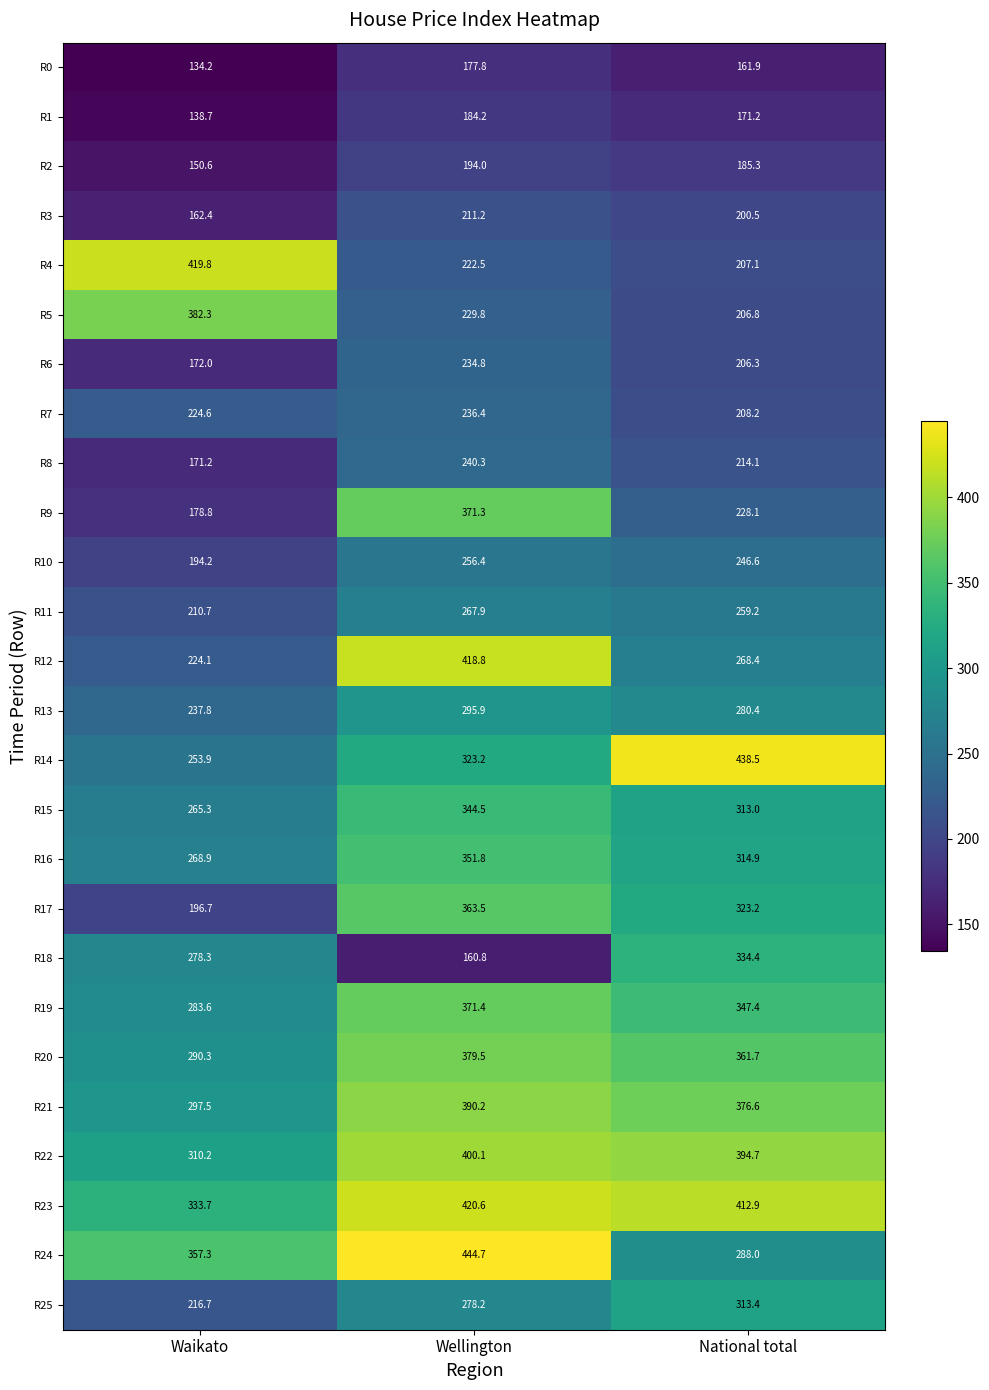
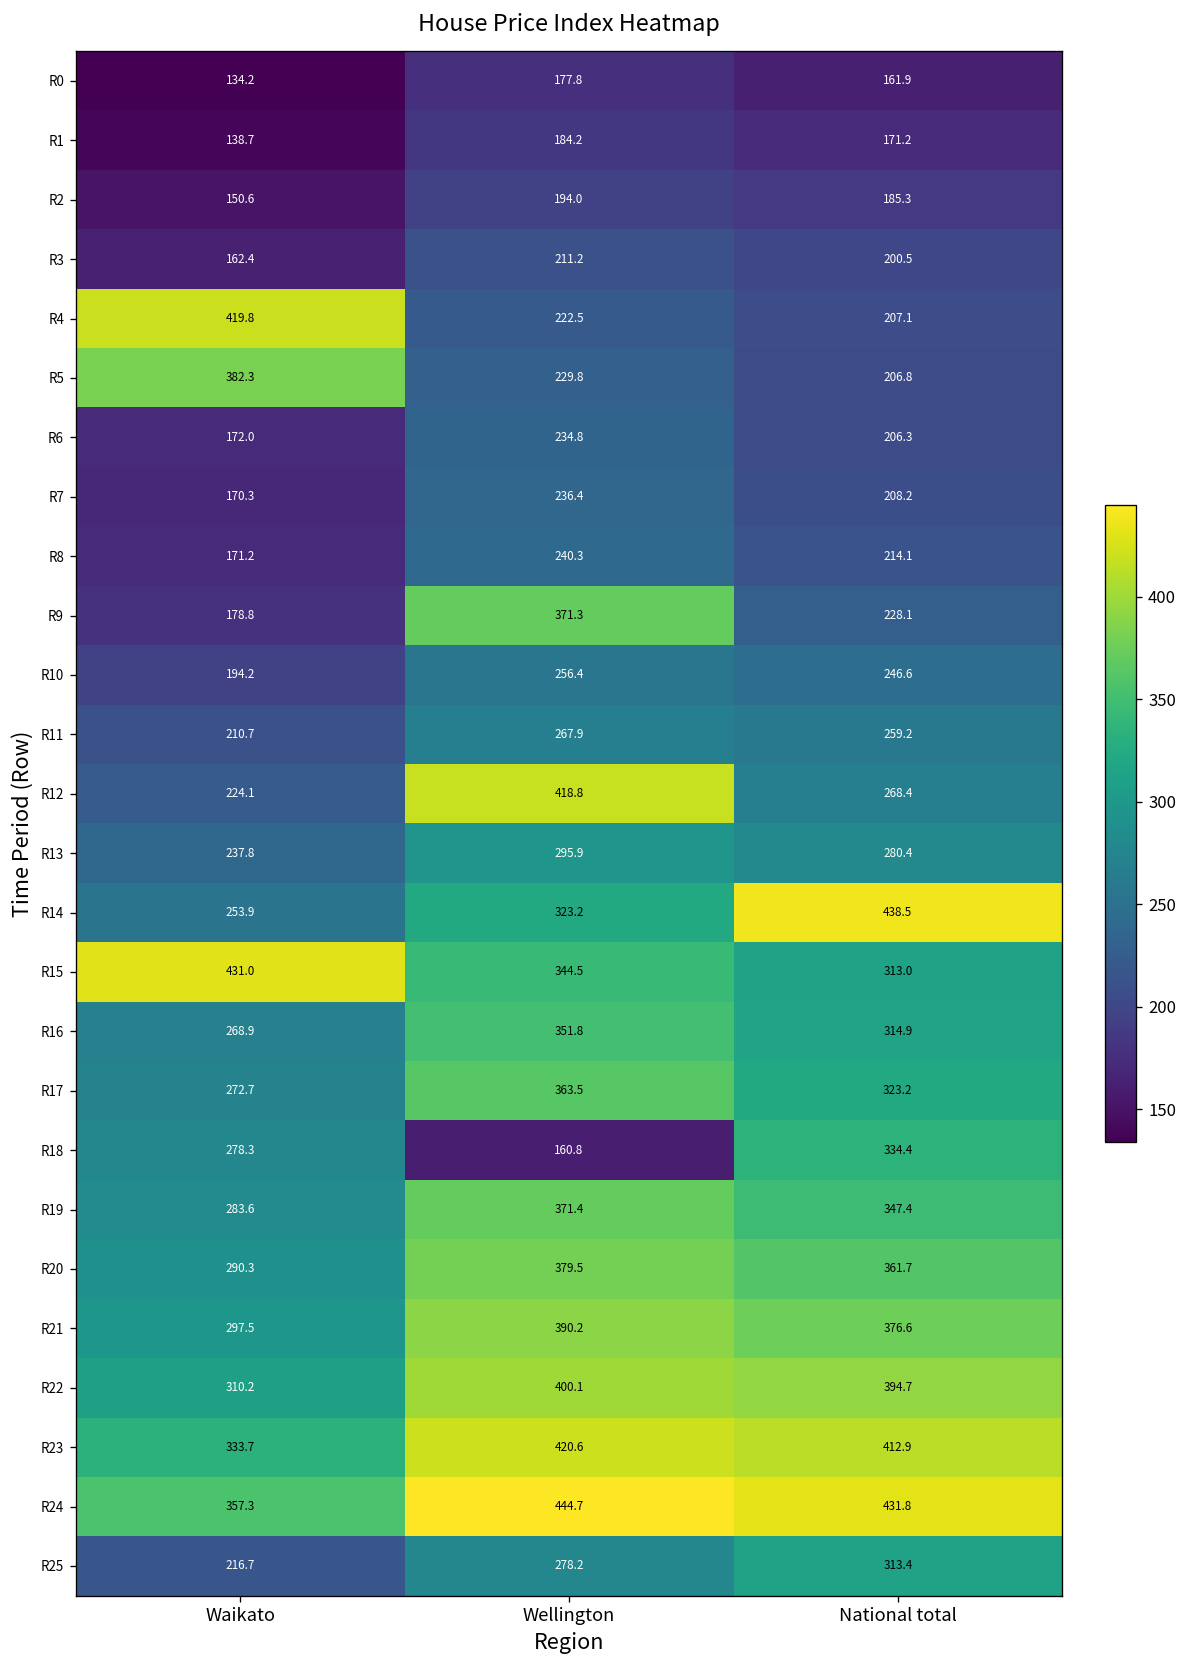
  {
    "R0": {
      "Waikato": 134.2,
      "Wellington": 177.8,
      "National total": 161.9
    },
    "R1": {
      "Waikato": 138.7,
      "Wellington": 184.2,
      "National total": 171.2
    },
    "R2": {
      "Waikato": 150.6,
      "Wellington": 194.0,
      "National total": 185.3
    },
    "R3": {
      "Waikato": 162.4,
      "Wellington": 211.2,
      "National total": 200.5
    },
    "R4": {
      "Waikato": 419.8,
      "Wellington": 222.5,
      "National total": 207.1
    },
    "R5": {
      "Waikato": 382.3,
      "Wellington": 229.8,
      "National total": 206.8
    },
    "R6": {
      "Waikato": 172.0,
      "Wellington": 234.8,
      "National total": 206.3
    },
    "R7": {
-     "Waikato": 224.6,
+     "Waikato": 170.3,
      "Wellington": 236.4,
      "National total": 208.2
    },
    "R8": {
      "Waikato": 171.2,
      "Wellington": 240.3,
      "National total": 214.1
    },
    "R9": {
      "Waikato": 178.8,
      "Wellington": 371.3,
      "National total": 228.1
    },
    "R10": {
      "Waikato": 194.2,
      "Wellington": 256.4,
      "National total": 246.6
    },
    "R11": {
      "Waikato": 210.7,
      "Wellington": 267.9,
      "National total": 259.2
    },
    "R12": {
      "Waikato": 224.1,
      "Wellington": 418.8,
      "National total": 268.4
    },
    "R13": {
      "Waikato": 237.8,
      "Wellington": 295.9,
      "National total": 280.4
    },
    "R14": {
      "Waikato": 253.9,
      "Wellington": 323.2,
      "National total": 438.5
    },
    "R15": {
-     "Waikato": 265.3,
+     "Waikato": 431.0,
      "Wellington": 344.5,
      "National total": 313.0
    },
    "R16": {
      "Waikato": 268.9,
      "Wellington": 351.8,
      "National total": 314.9
    },
    "R17": {
-     "Waikato": 196.7,
+     "Waikato": 272.7,
      "Wellington": 363.5,
      "National total": 323.2
    },
    "R18": {
      "Waikato": 278.3,
      "Wellington": 160.8,
      "National total": 334.4
    },
    "R19": {
      "Waikato": 283.6,
      "Wellington": 371.4,
      "National total": 347.4
    },
    "R20": {
      "Waikato": 290.3,
      "Wellington": 379.5,
      "National total": 361.7
    },
    "R21": {
      "Waikato": 297.5,
      "Wellington": 390.2,
      "National total": 376.6
    },
    "R22": {
      "Waikato": 310.2,
      "Wellington": 400.1,
      "National total": 394.7
    },
    "R23": {
      "Waikato": 333.7,
      "Wellington": 420.6,
      "National total": 412.9
    },
    "R24": {
      "Waikato": 357.3,
      "Wellington": 444.7,
-     "National total": 288.0
+     "National total": 431.8
    },
    "R25": {
      "Waikato": 216.7,
      "Wellington": 278.2,
      "National total": 313.4
    }
  }
